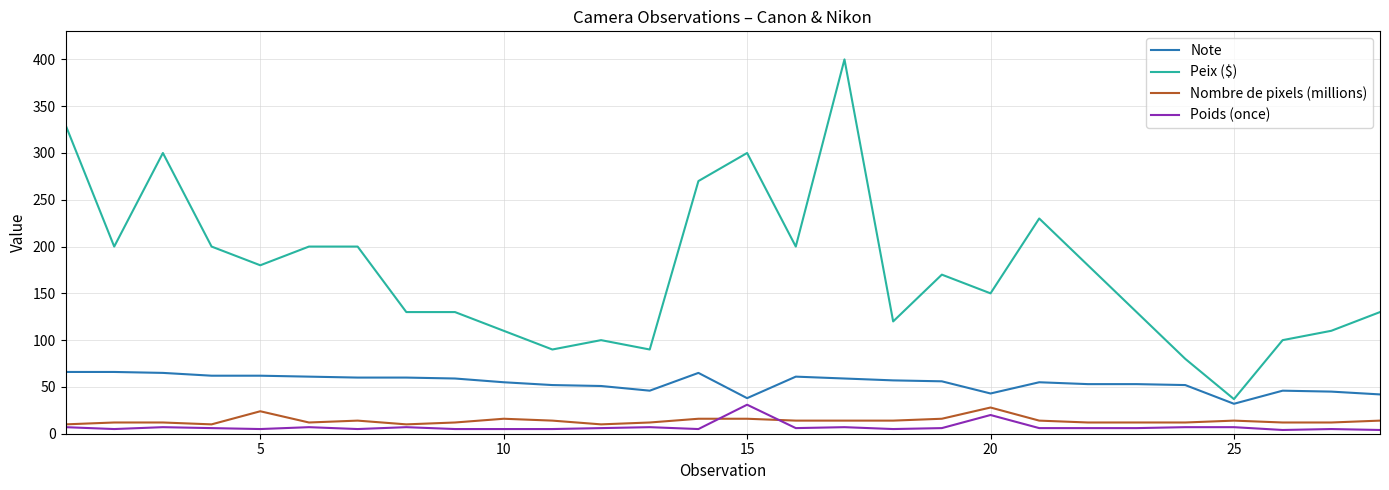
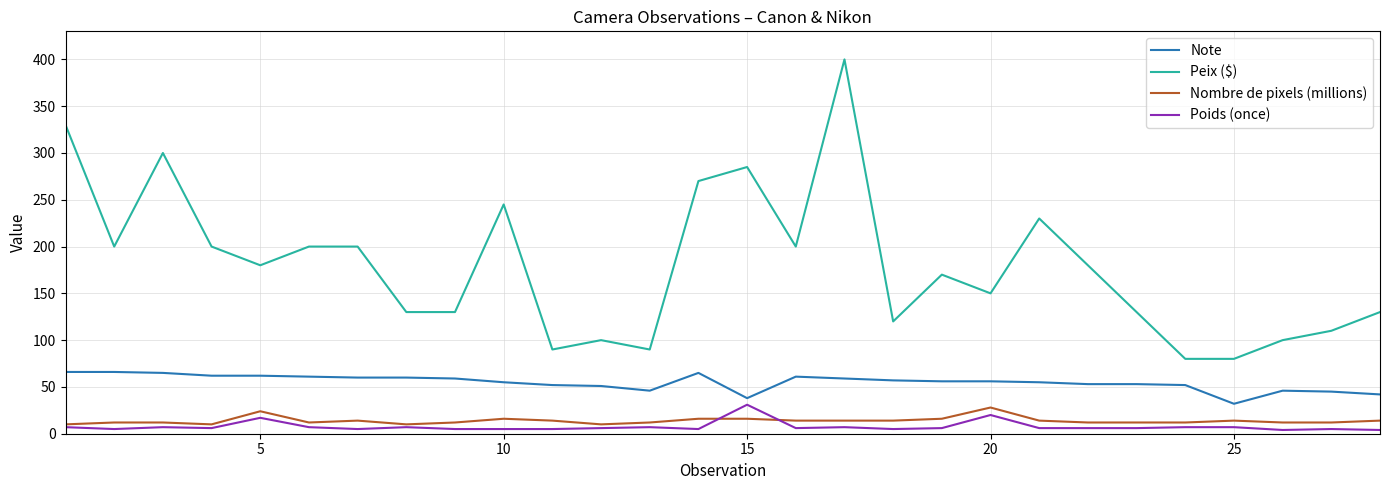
  {
    "Note": {
      "5": 60,
      "10": 60,
      "15": 40,
-     "20": 40,
+     "20": 60,
      "25": 30
    },
    "Peix ($)": {
      "5": 180,
-     "10": 110,
-     "15": 300,
+     "10": 250,
+     "15": 290,
      "20": 150,
-     "25": 40
+     "25": 80
    },
    "Nombre de pixels (millions)": {
      "5": 20,
      "10": 20,
      "15": 20,
      "20": 30,
      "25": 10
    },
    "Poids (once)": {
-     "5": 10,
+     "5": 20,
      "10": 10,
      "15": 30,
      "20": 20,
      "25": 10
    }
  }
